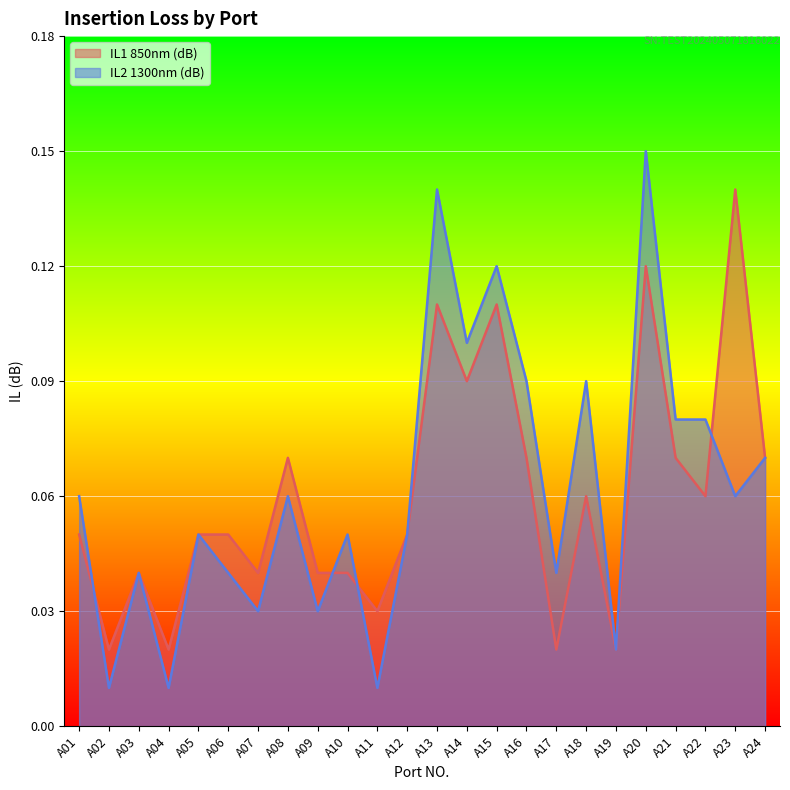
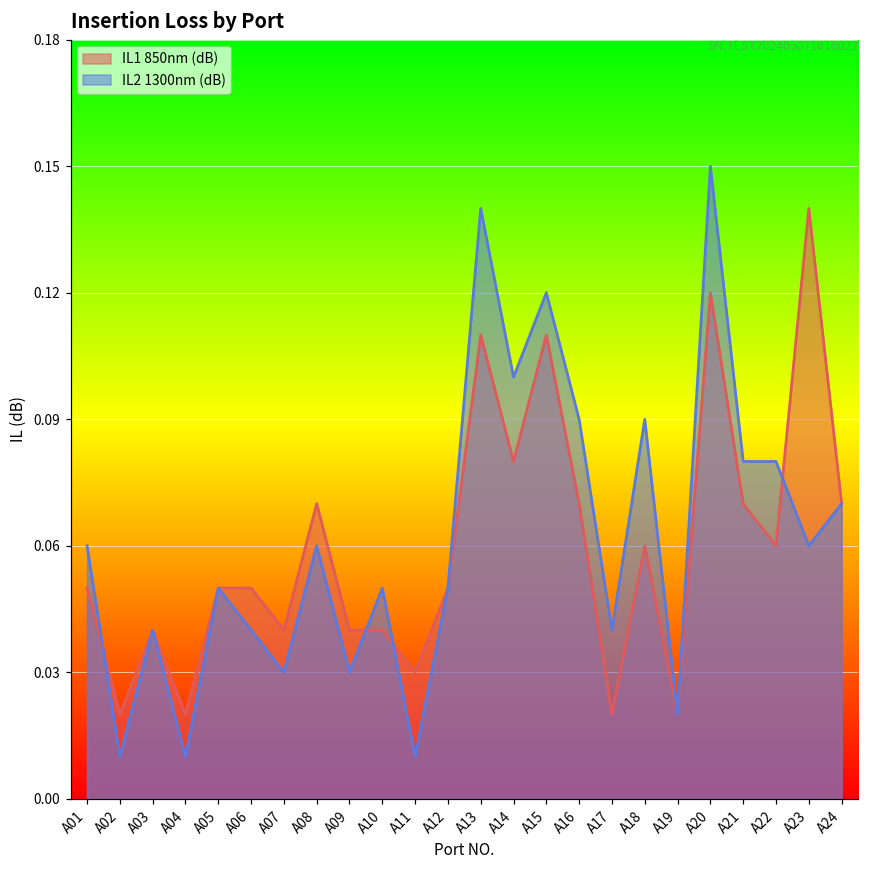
  {
    "IL1 850nm (dB)": {
      "A01": 0.05,
      "A02": 0.02,
      "A04": 0.02,
      "A06": 0.05,
      "A07": 0.04,
      "A08": 0.07,
      "A09": 0.04,
      "A10": 0.04,
      "A11": 0.03,
      "A13": 0.11,
-     "A14": 0.09,
+     "A14": 0.08,
      "A15": 0.11,
      "A16": 0.07,
      "A17": 0.02,
      "A18": 0.06,
      "A20": 0.12,
      "A21": 0.07,
      "A22": 0.06,
      "A23": 0.14
    },
    "IL2 1300nm (dB)": {
      "A01": 0.06,
      "A02": 0.01,
      "A04": 0.01,
      "A06": 0.04,
      "A07": 0.03,
      "A08": 0.06,
      "A09": 0.03,
      "A10": 0.05,
      "A11": 0.01,
      "A13": 0.14,
      "A14": 0.10,
      "A15": 0.12,
      "A16": 0.09,
      "A17": 0.04,
      "A18": 0.09,
      "A20": 0.15,
      "A21": 0.08,
      "A22": 0.08,
      "A23": 0.06
    }
  }
